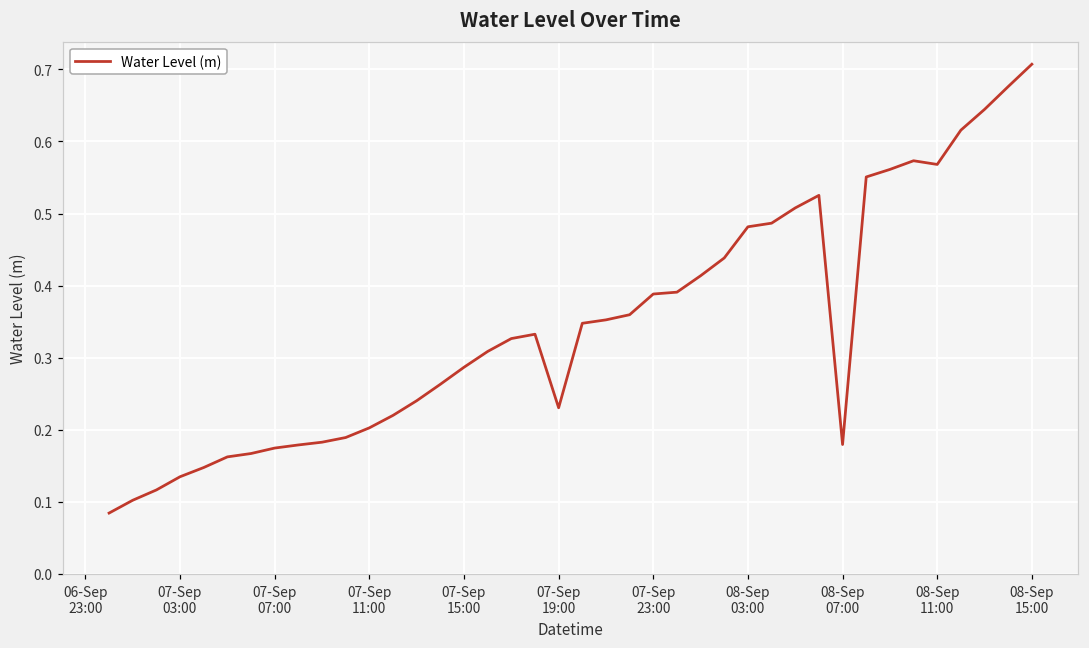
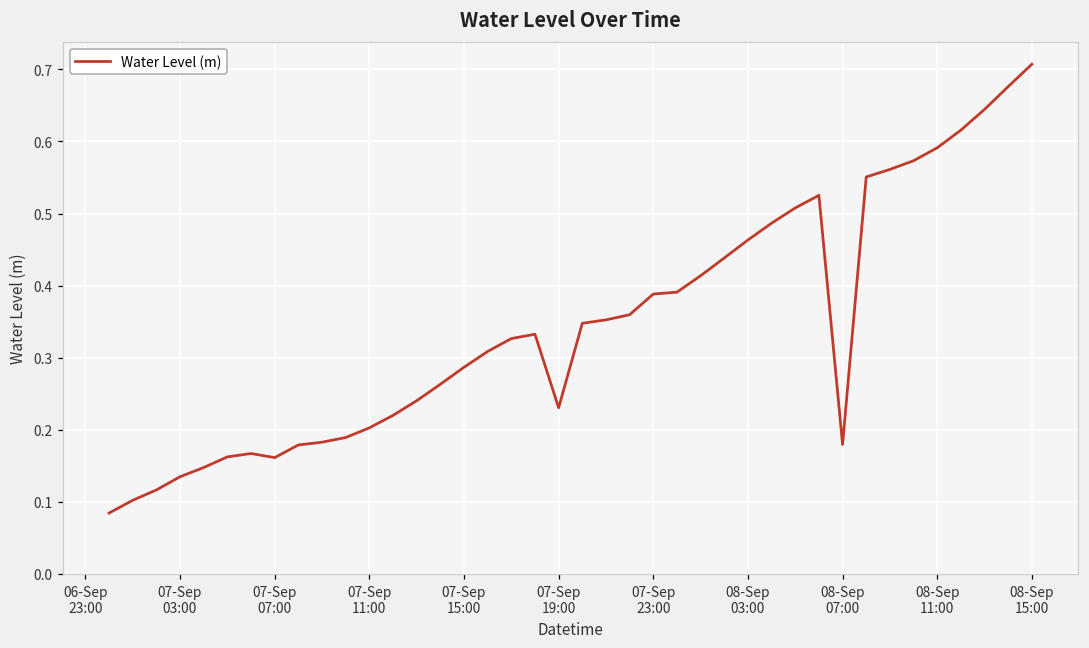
  {
    "07-Sep 03:00": 0.13,
-   "07-Sep 07:00": 0.17,
+   "07-Sep 07:00": 0.16,
    "07-Sep 11:00": 0.20,
    "07-Sep 15:00": 0.29,
    "07-Sep 19:00": 0.23,
    "07-Sep 23:00": 0.39,
-   "08-Sep 03:00": 0.48,
+   "08-Sep 03:00": 0.46,
    "08-Sep 07:00": 0.18,
-   "08-Sep 11:00": 0.57,
+   "08-Sep 11:00": 0.59,
    "08-Sep 15:00": 0.71
  }
